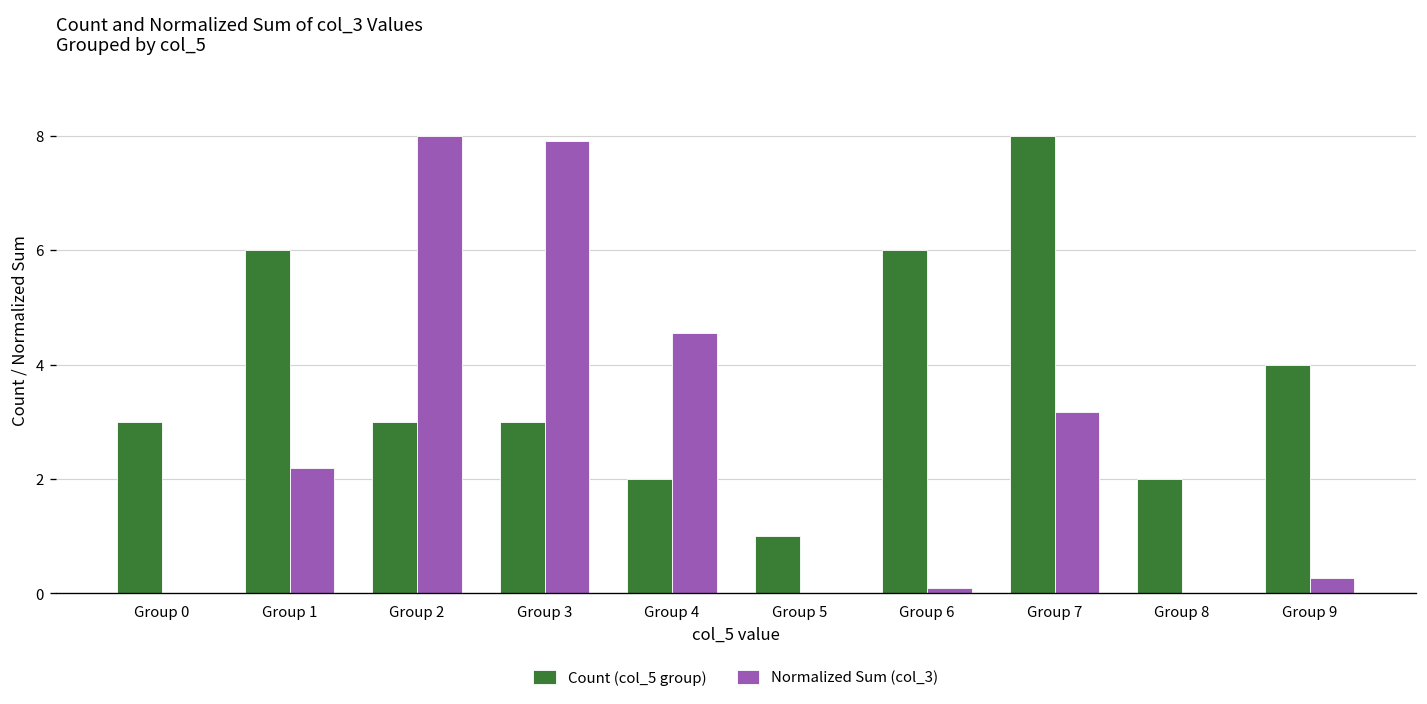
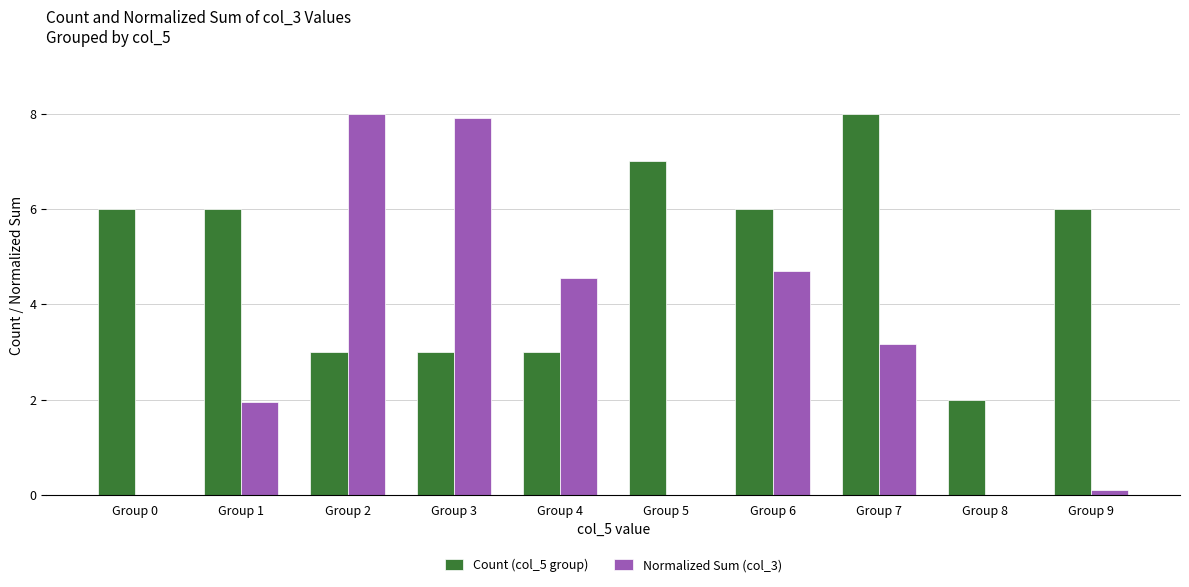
  {
    "Count (col_5 group)": {
-     "Group 0": 3,
+     "Group 0": 6,
      "Group 1": 6,
      "Group 2": 3,
      "Group 3": 3,
-     "Group 4": 2,
-     "Group 5": 1,
+     "Group 4": 3,
+     "Group 5": 7,
      "Group 6": 6,
      "Group 7": 8,
      "Group 8": 2,
-     "Group 9": 4
+     "Group 9": 6
    },
    "Normalized Sum (col_3)": {
-     "Group 1": 2.2,
+     "Group 1": 2.0,
      "Group 2": 8.0,
      "Group 3": 7.9,
      "Group 4": 4.6,
-     "Group 6": 0.1,
+     "Group 6": 4.7,
      "Group 7": 3.2,
-     "Group 9": 0.3
+     "Group 9": 0.1
    }
  }
